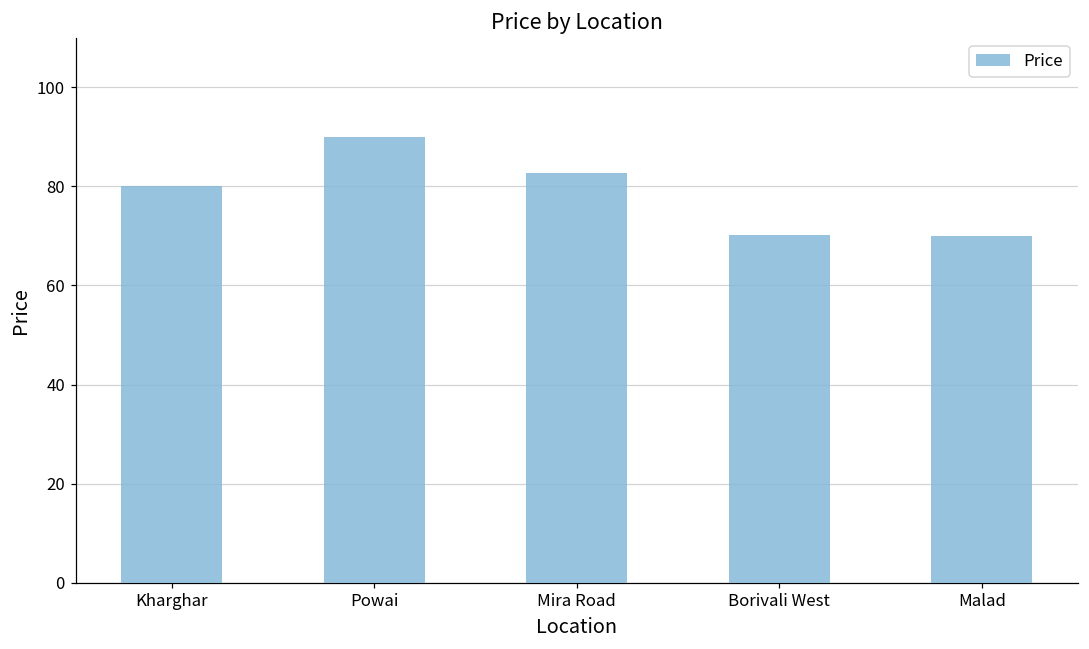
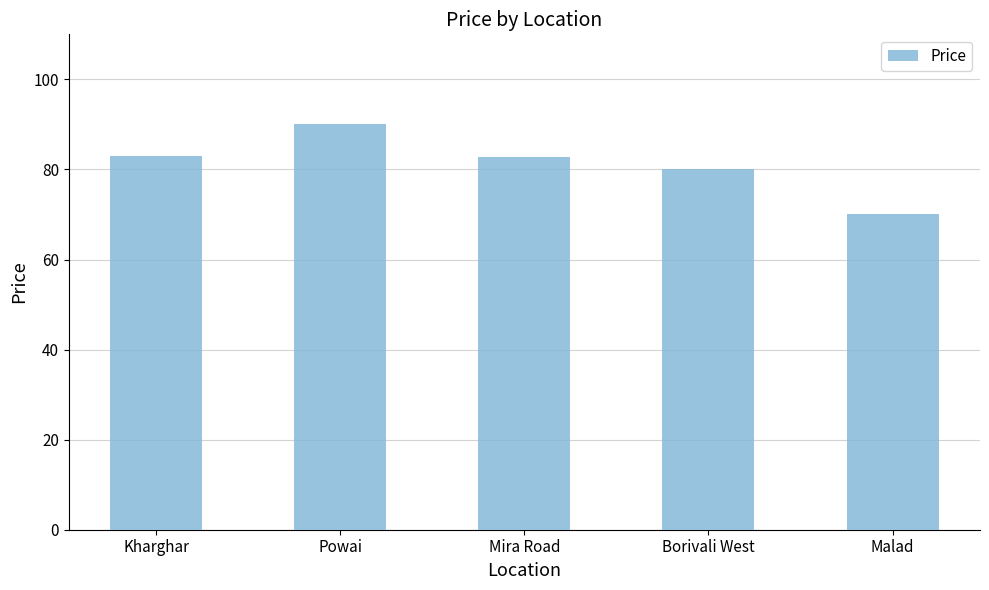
  {
-   "Kharghar": 80,
+   "Kharghar": 83,
    "Powai": 90,
    "Mira Road": 83,
-   "Borivali West": 70,
+   "Borivali West": 80,
    "Malad": 70
  }
